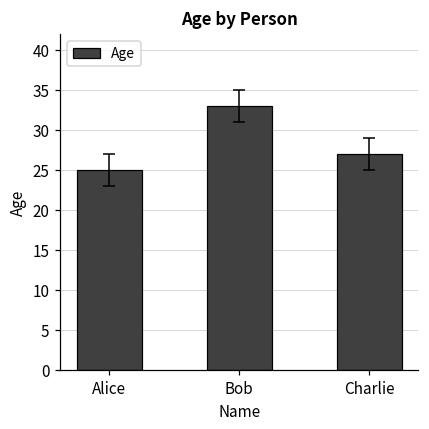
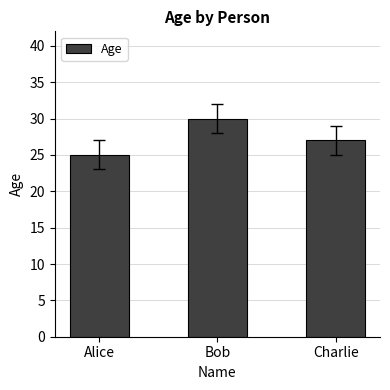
  {
    "Age": {
      "Alice": 25,
-     "Bob": 33,
+     "Bob": 30,
      "Charlie": 27
    }
  }
